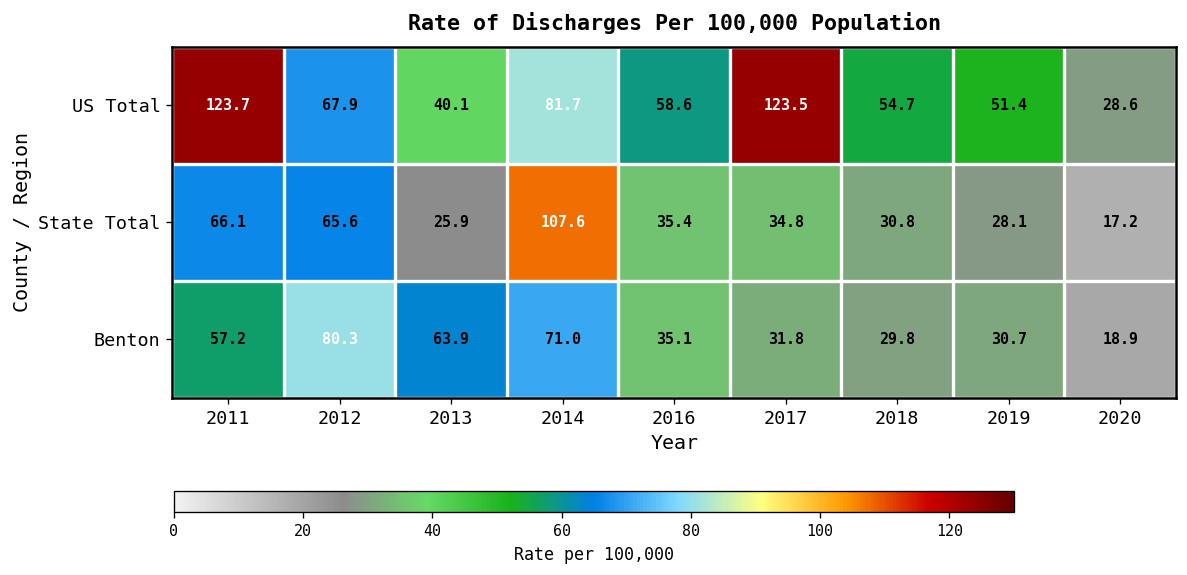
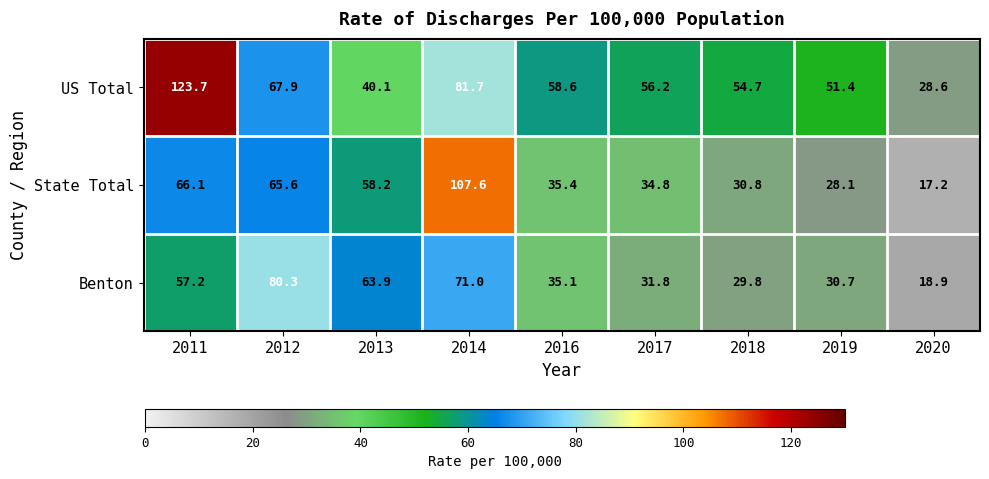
  {
    "US Total": {
      "2011": 123.7,
      "2012": 67.9,
      "2013": 40.1,
      "2014": 81.7,
      "2016": 58.6,
-     "2017": 123.5,
+     "2017": 56.2,
      "2018": 54.7,
      "2019": 51.4,
      "2020": 28.6
    },
    "State Total": {
      "2011": 66.1,
      "2012": 65.6,
-     "2013": 25.9,
+     "2013": 58.2,
      "2014": 107.6,
      "2016": 35.4,
      "2017": 34.8,
      "2018": 30.8,
      "2019": 28.1,
      "2020": 17.2
    },
    "Benton": {
      "2011": 57.2,
      "2012": 80.3,
      "2013": 63.9,
      "2014": 71.0,
      "2016": 35.1,
      "2017": 31.8,
      "2018": 29.8,
      "2019": 30.7,
      "2020": 18.9
    }
  }
